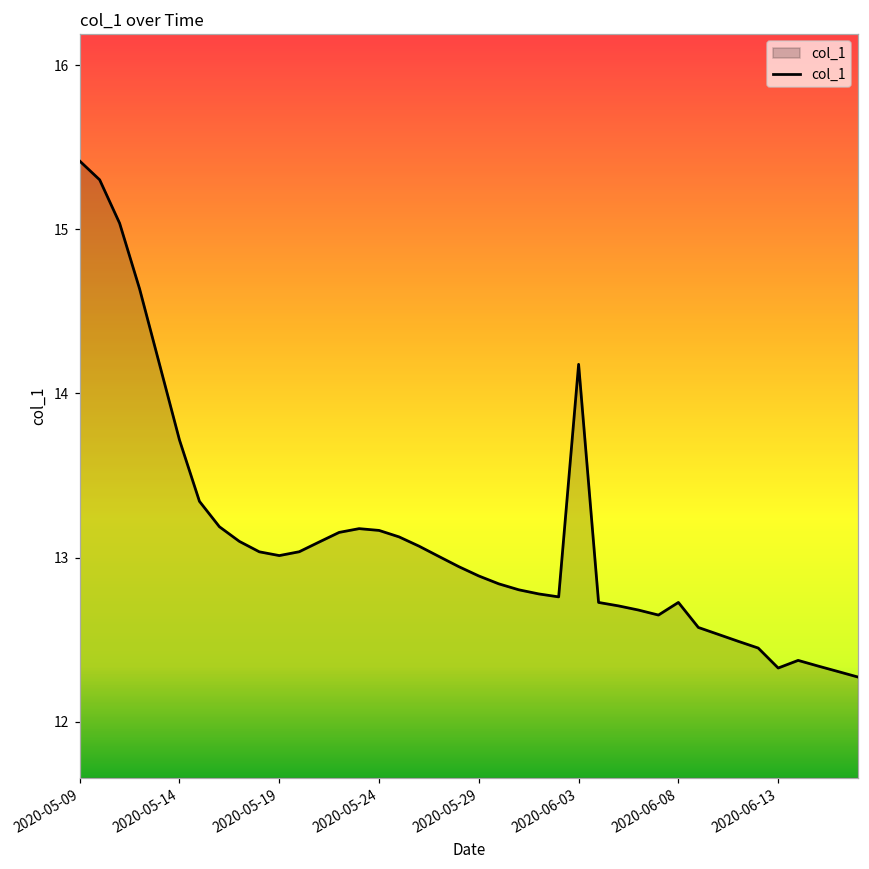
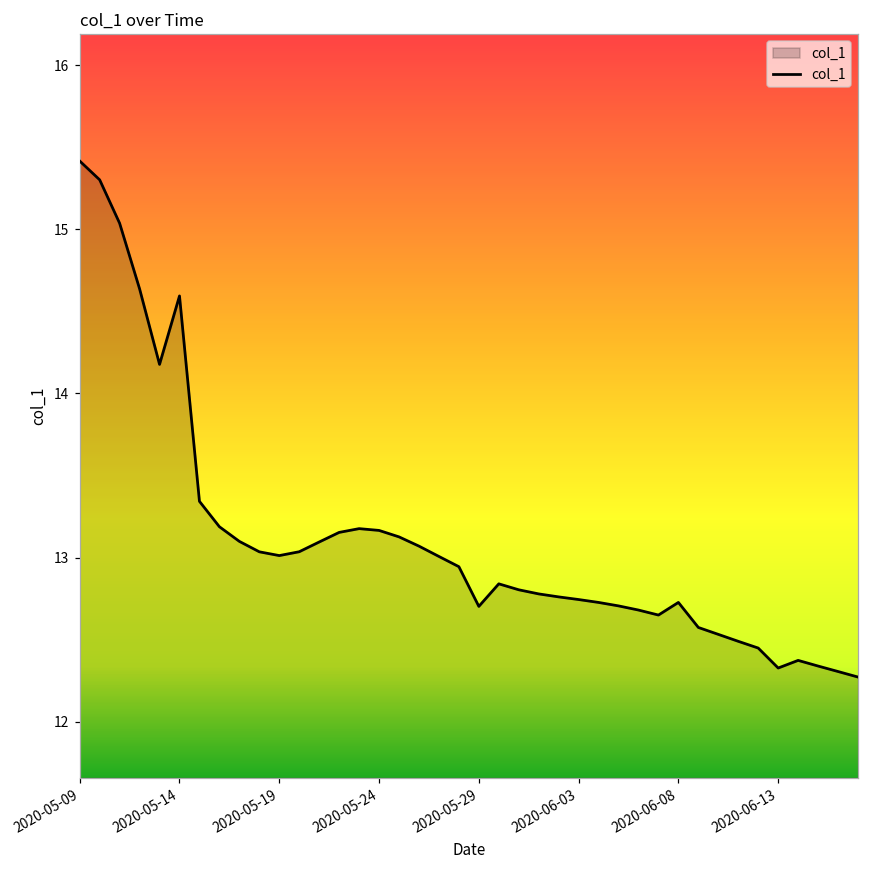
  {
    "2020-05-09": 15.42,
-   "2020-05-14": 13.72,
+   "2020-05-14": 14.59,
    "2020-05-19": 13.01,
    "2020-05-24": 13.17,
-   "2020-05-29": 12.89,
-   "2020-06-03": 14.18,
+   "2020-05-29": 12.70,
+   "2020-06-03": 12.75,
    "2020-06-08": 12.73,
    "2020-06-13": 12.33
  }
